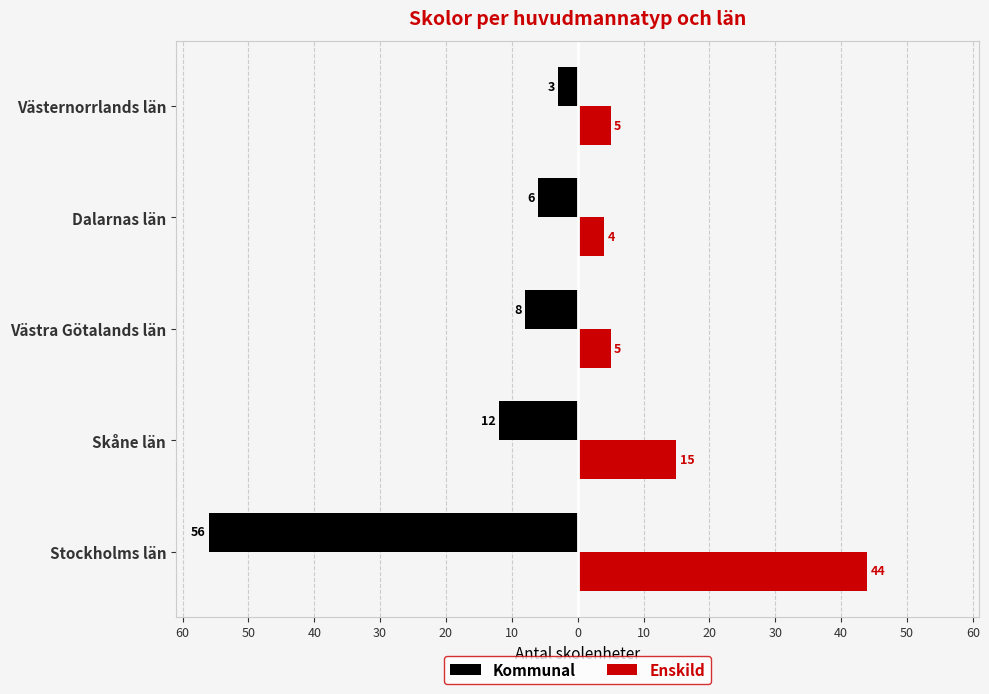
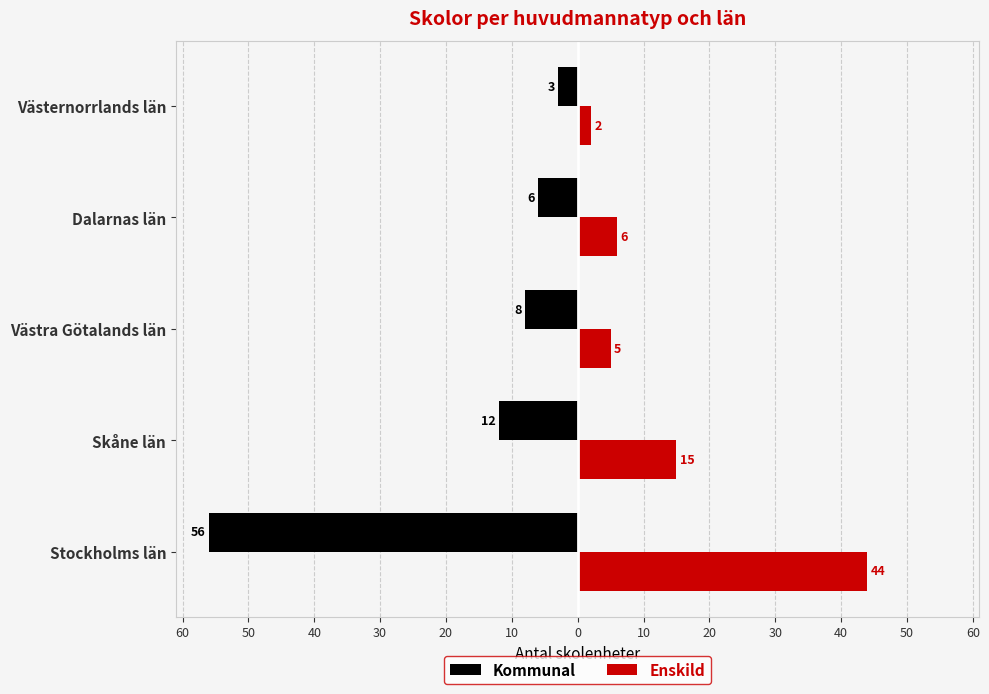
  {
    "Enskild": {
-     "Västernorrlands län": 5,
-     "Dalarnas län": 4,
+     "Västernorrlands län": 2,
+     "Dalarnas län": 6,
      "Västra Götalands län": 5,
      "Skåne län": 15,
      "Stockholms län": 44
    }
  }
